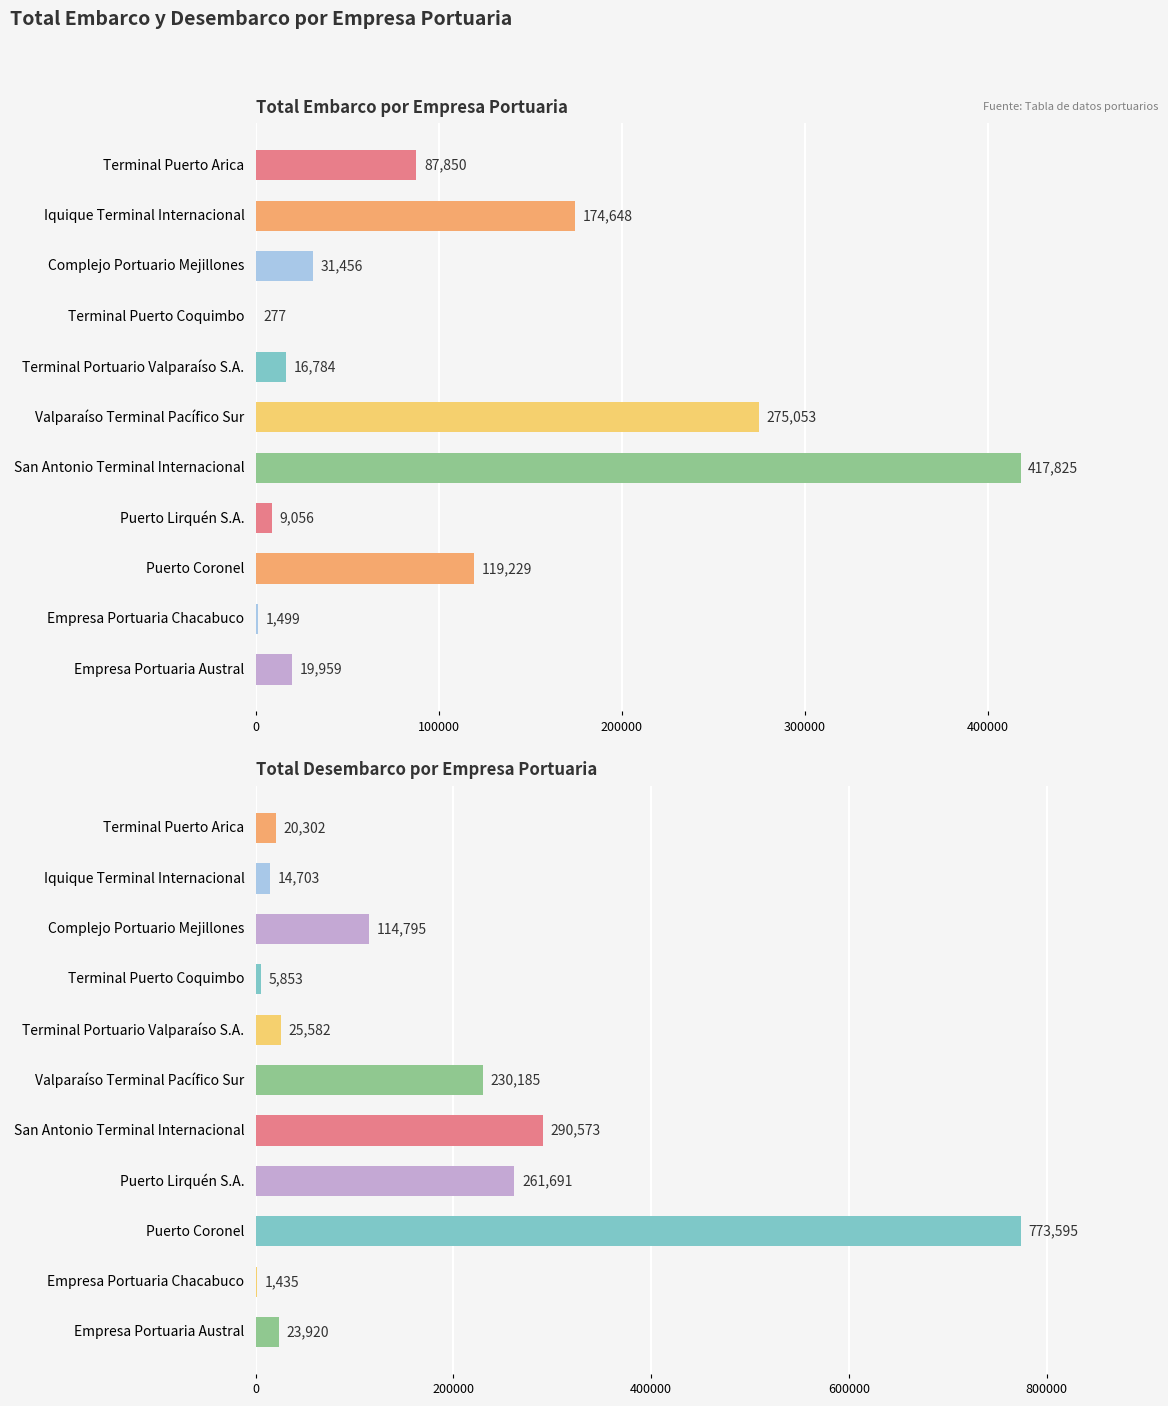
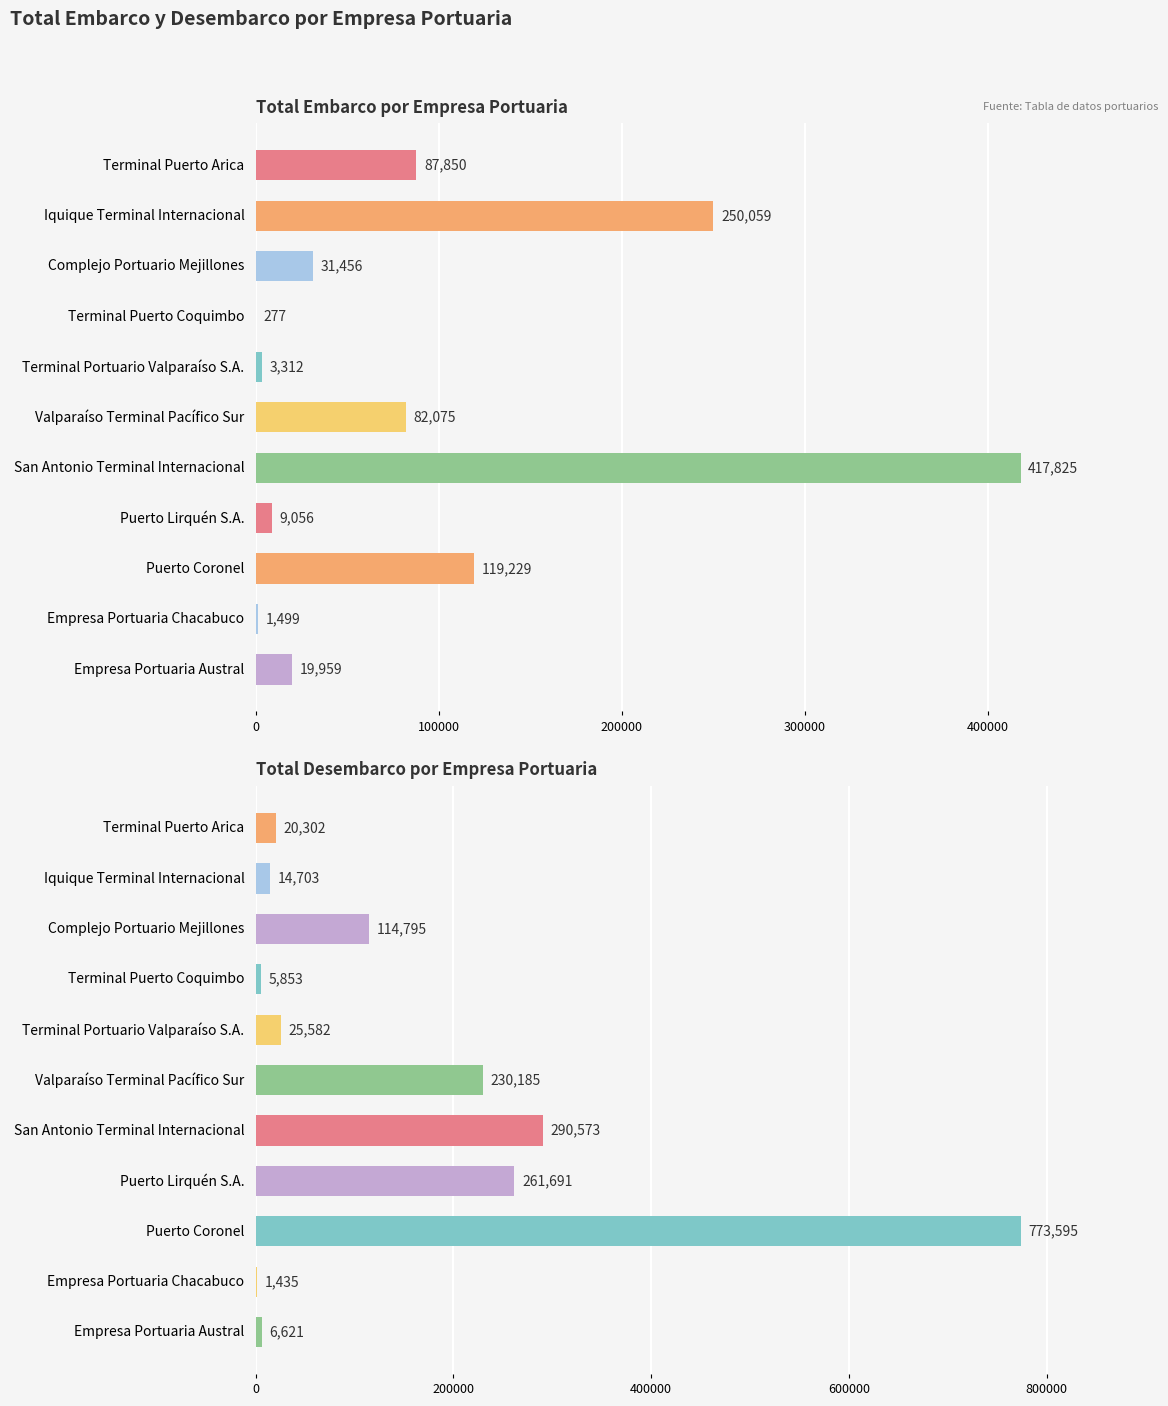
  {
    "Total Embarco por Empresa Portuaria": {
      "Terminal Puerto Arica": "87,850",
-     "Iquique Terminal Internacional": "174,648",
+     "Iquique Terminal Internacional": "250,059",
      "Complejo Portuario Mejillones": "31,456",
      "Terminal Puerto Coquimbo": "277",
-     "Terminal Portuario Valparaíso S.A.": "16,784",
-     "Valparaíso Terminal Pacífico Sur": "275,053",
+     "Terminal Portuario Valparaíso S.A.": "3,312",
+     "Valparaíso Terminal Pacífico Sur": "82,075",
      "San Antonio Terminal Internacional": "417,825",
      "Puerto Lirquén S.A.": "9,056",
      "Puerto Coronel": "119,229",
      "Empresa Portuaria Chacabuco": "1,499",
      "Empresa Portuaria Austral": "19,959"
    },
    "Total Desembarco por Empresa Portuaria": {
      "Terminal Puerto Arica": "20,302",
      "Iquique Terminal Internacional": "14,703",
      "Complejo Portuario Mejillones": "114,795",
      "Terminal Puerto Coquimbo": "5,853",
      "Terminal Portuario Valparaíso S.A.": "25,582",
      "Valparaíso Terminal Pacífico Sur": "230,185",
      "San Antonio Terminal Internacional": "290,573",
      "Puerto Lirquén S.A.": "261,691",
      "Puerto Coronel": "773,595",
      "Empresa Portuaria Chacabuco": "1,435",
-     "Empresa Portuaria Austral": "23,920"
+     "Empresa Portuaria Austral": "6,621"
    }
  }
